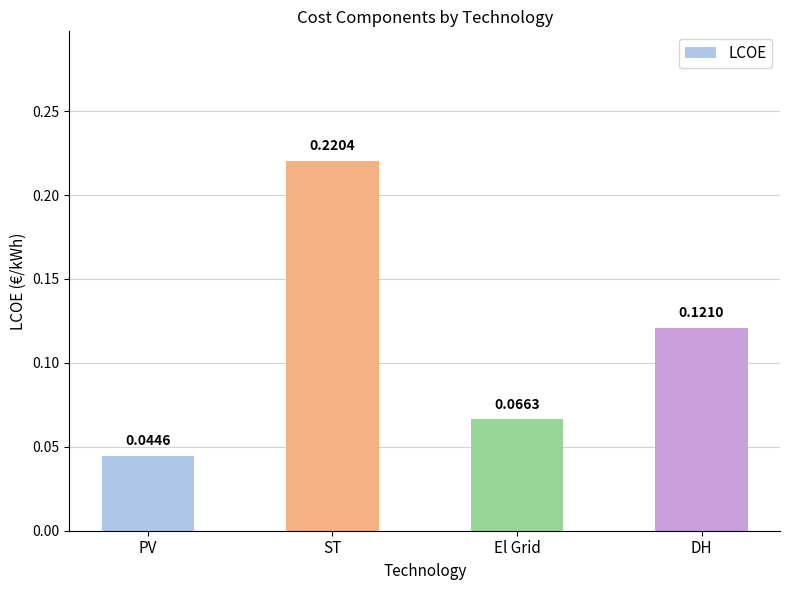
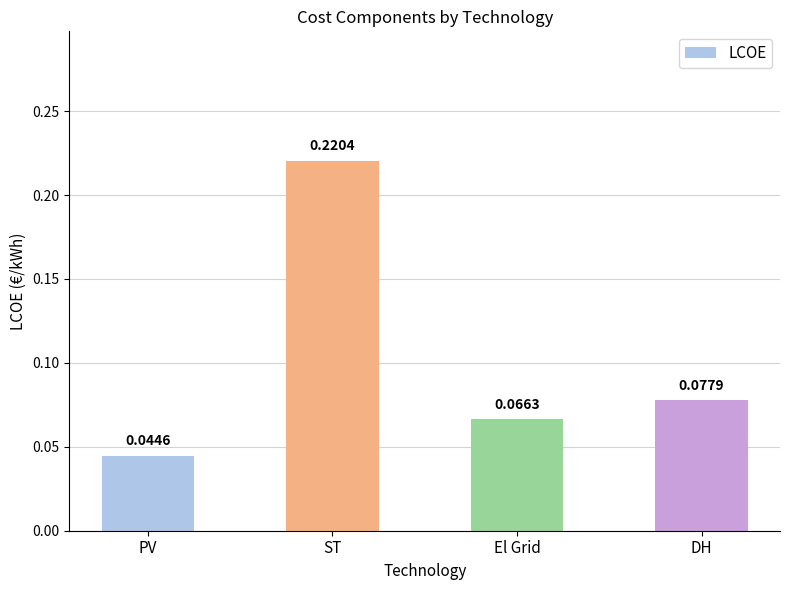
  {
    "PV": 0.0446,
    "ST": 0.2204,
    "El Grid": 0.0663,
-   "DH": 0.1210
+   "DH": 0.0779
  }
